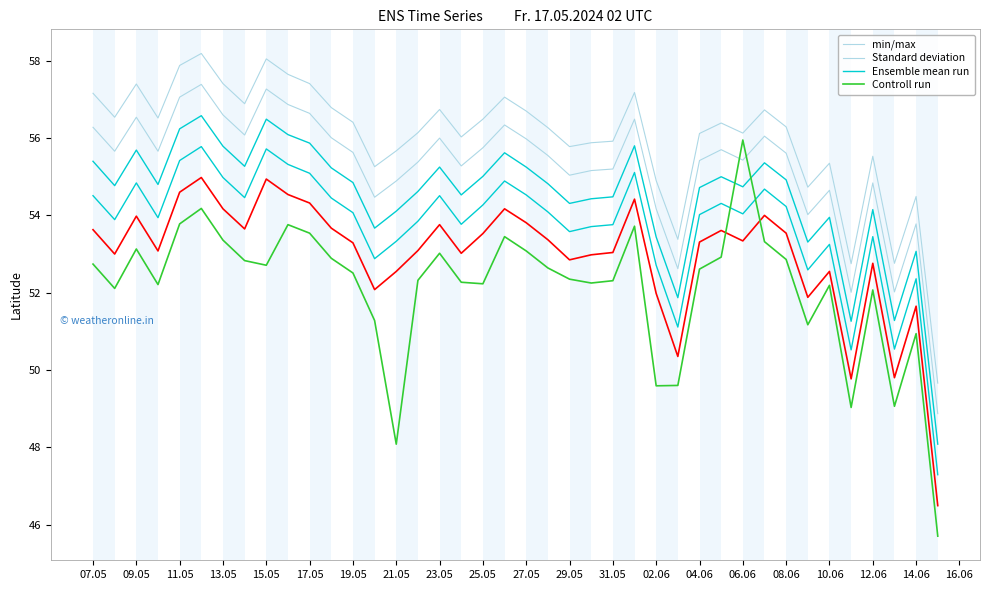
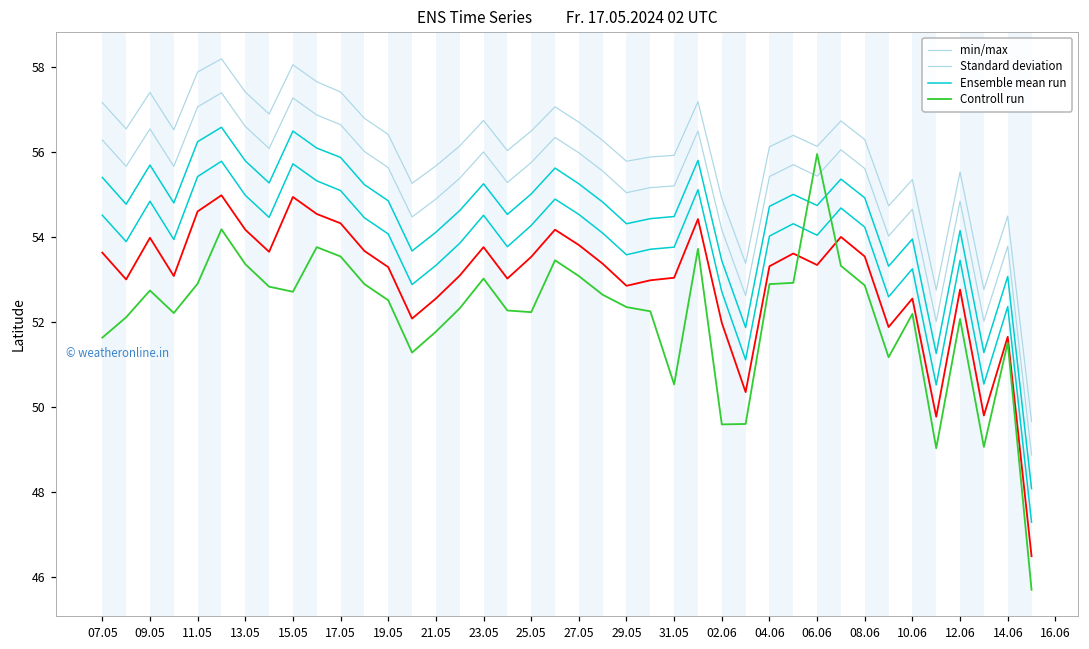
  {
    "Controll run": {
-     "07.05": 52.7,
-     "09.05": 53.1,
-     "11.05": 53.8,
+     "07.05": 51.6,
+     "09.05": 52.7,
+     "11.05": 52.9,
      "13.05": 53.4,
      "15.05": 52.7,
      "17.05": 53.5,
      "19.05": 52.5,
-     "21.05": 48.1,
+     "21.05": 51.8,
      "23.05": 53.0,
      "25.05": 52.2,
      "27.05": 53.1,
      "29.05": 52.4,
-     "31.05": 52.3,
+     "31.05": 50.5,
      "02.06": 49.6,
-     "04.06": 52.6,
+     "04.06": 52.9,
      "06.06": 56.0,
      "08.06": 52.9,
      "10.06": 52.2,
      "12.06": 52.1,
-     "14.06": 50.9
+     "14.06": 51.5
    }
  }
